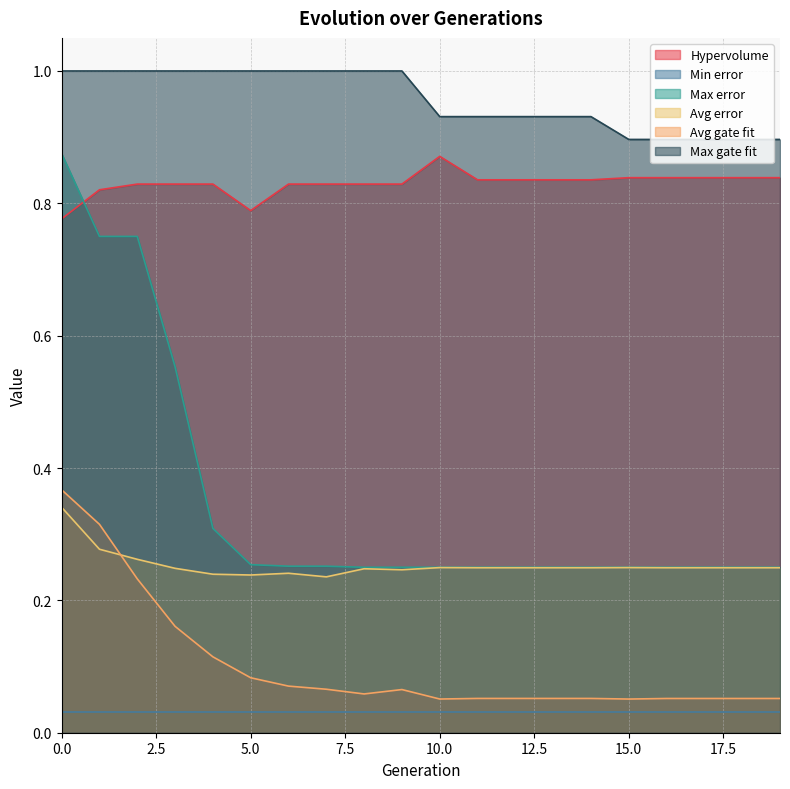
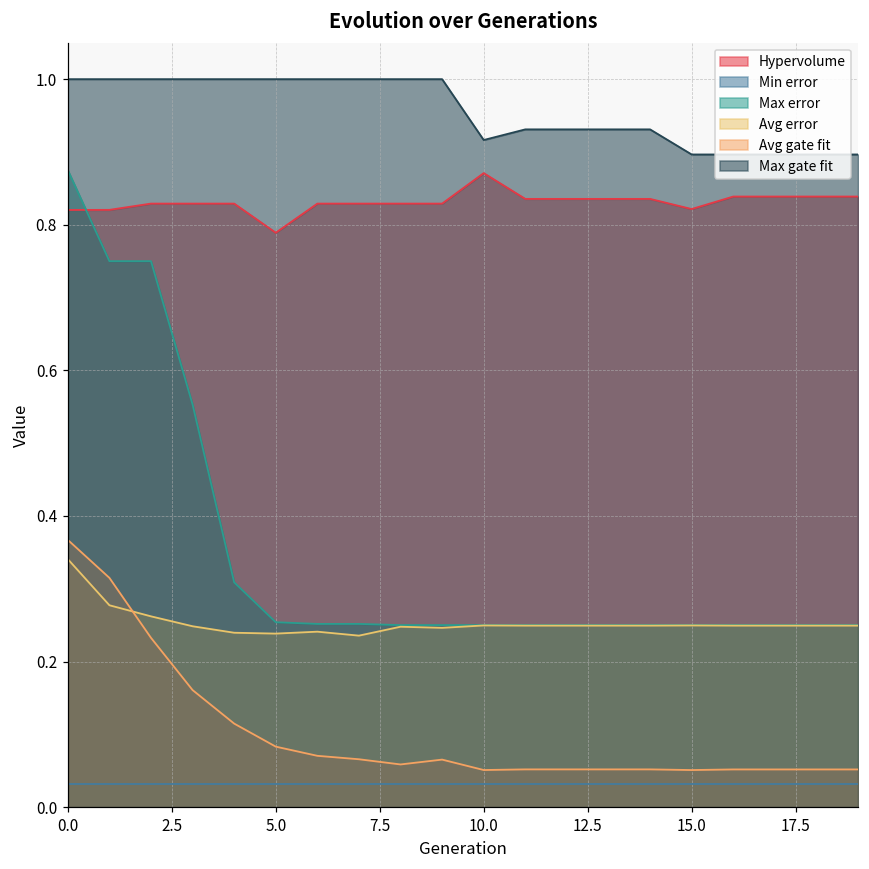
  {
    "Hypervolume": {
-     "0.0": 0.78,
+     "0.0": 0.82,
      "5.0": 0.79,
      "10.0": 0.87,
-     "15.0": 0.84
+     "15.0": 0.82
    },
    "Max gate fit": {
      "0.0": 1.00,
      "5.0": 1.00,
-     "10.0": 0.93,
+     "10.0": 0.92,
      "15.0": 0.90
    }
  }
